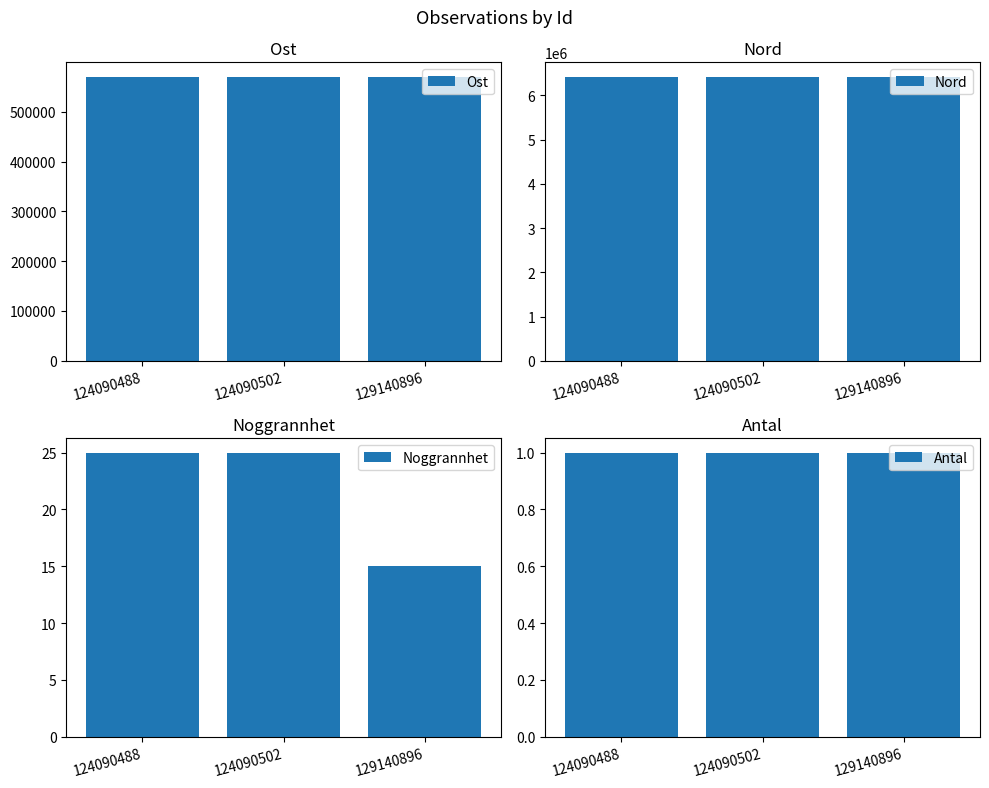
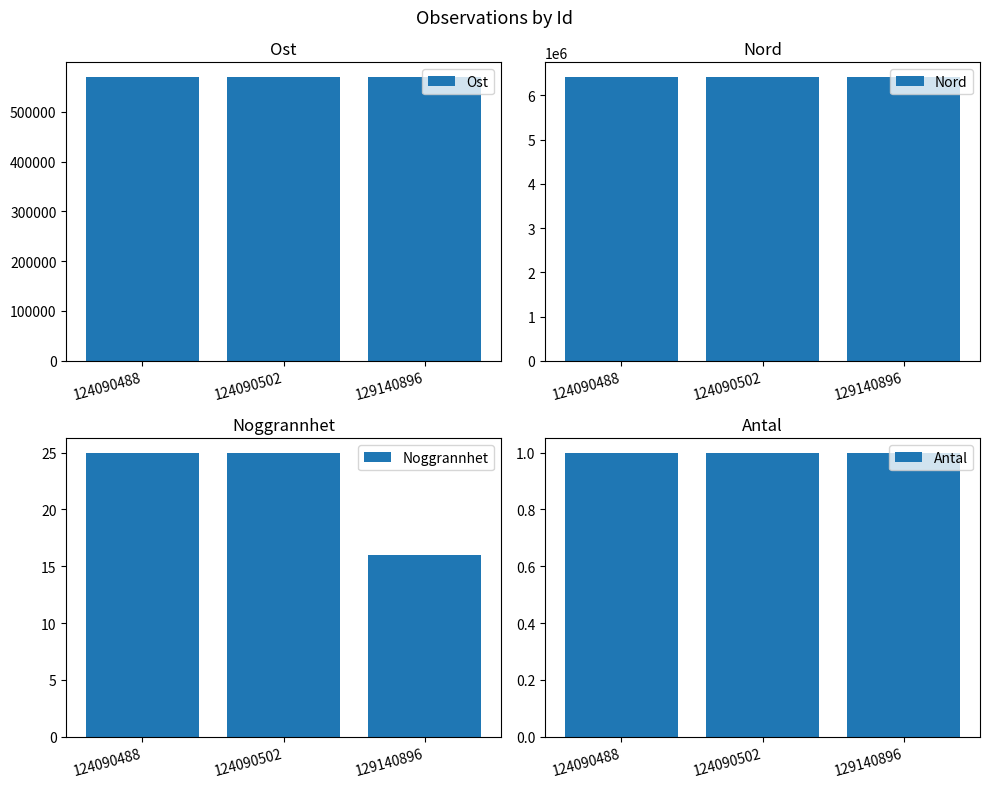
  {
    "Ost": {
      "124090488": 570000,
      "124090502": 570000
    },
    "Nord": {
      "124090488": 6400000,
      "124090502": 6400000
    },
    "Noggrannhet": {
      "124090488": 25,
      "124090502": 25,
-     "129140896": 15
+     "129140896": 16
    },
    "Antal": {
      "124090488": 1.00,
      "124090502": 1.00
    }
  }
